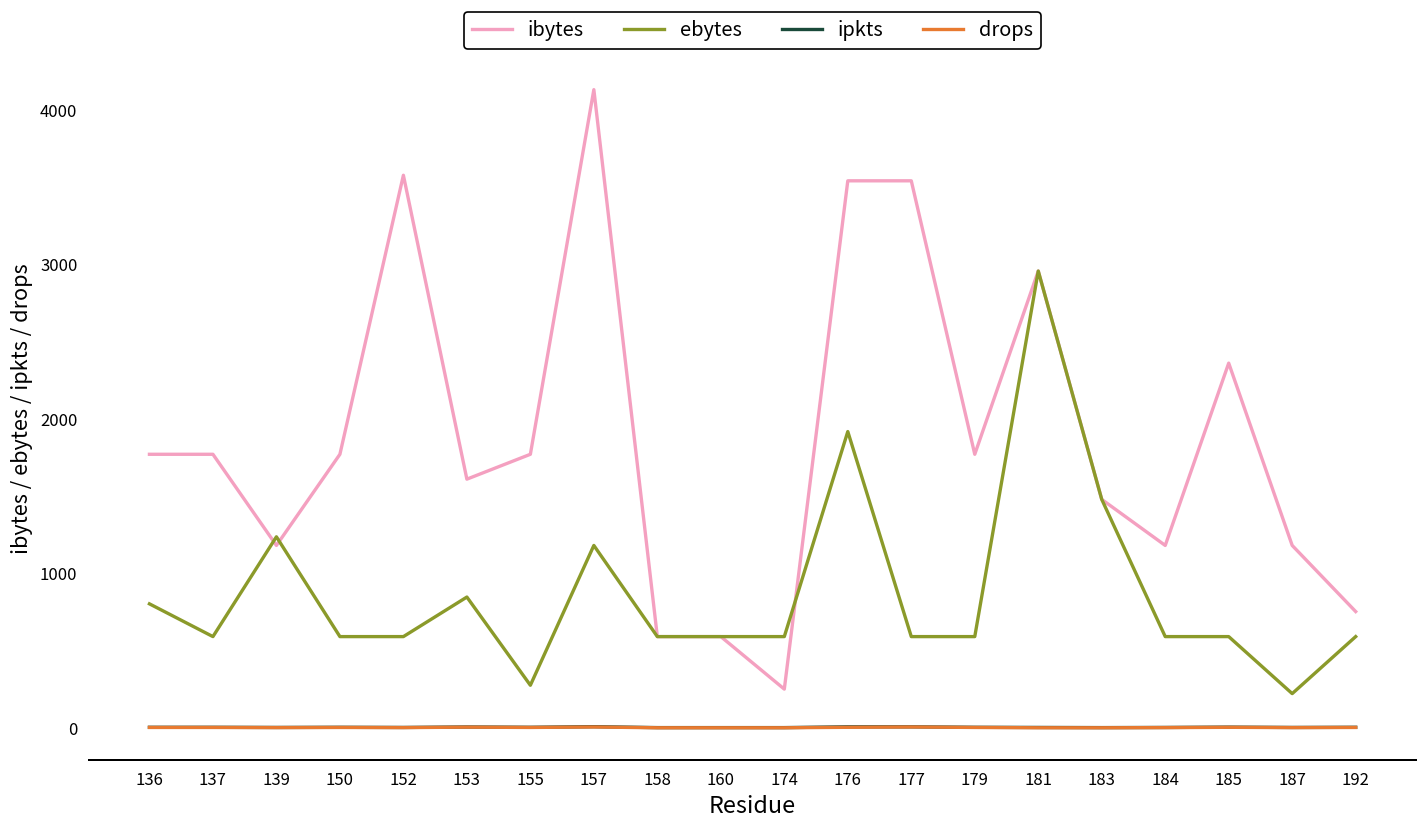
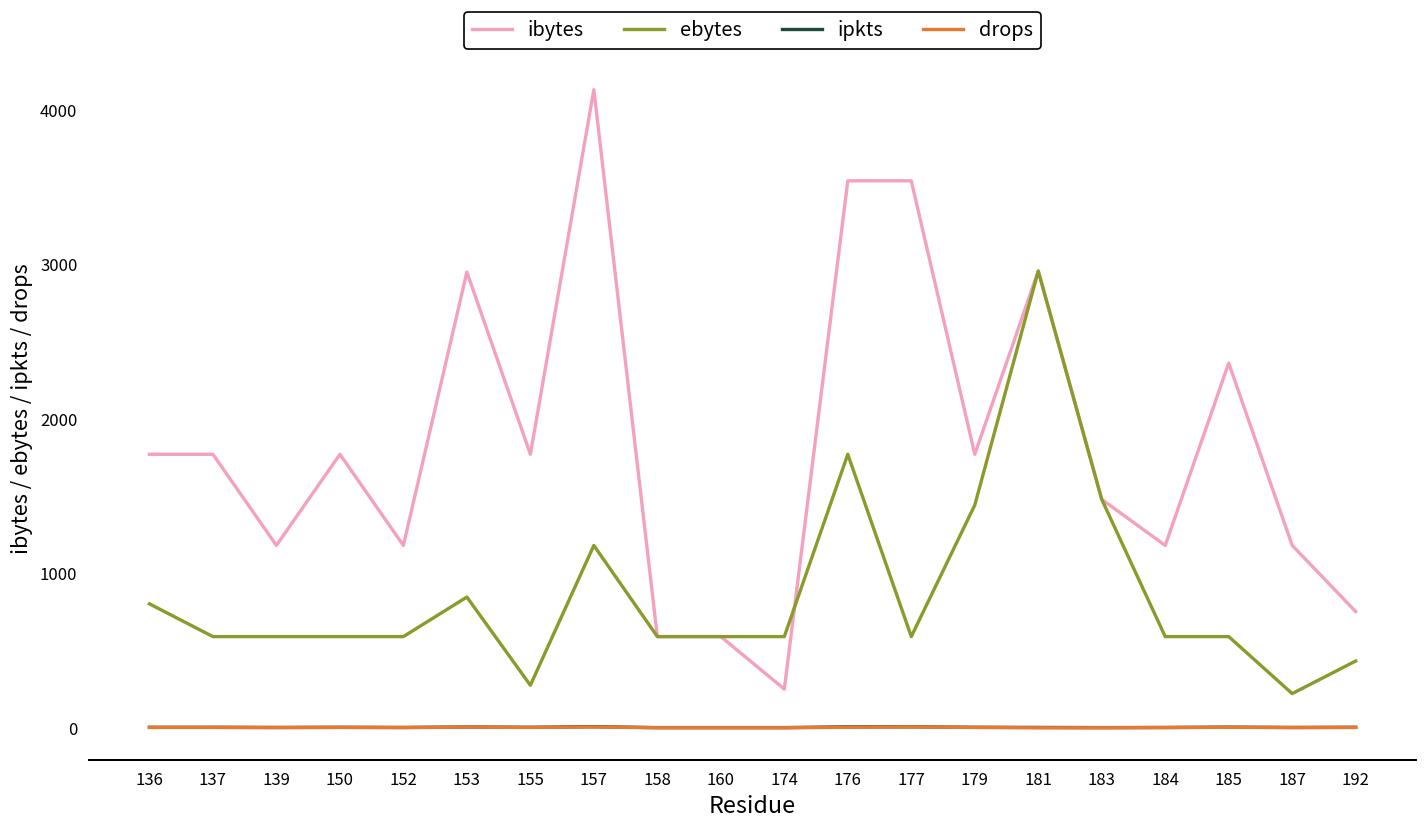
  {
    "ibytes": {
      "136": 1770,
      "137": 1770,
      "139": 1180,
      "150": 1770,
-     "152": 3580,
-     "153": 1610,
+     "152": 1180,
+     "153": 2950,
      "155": 1770,
      "157": 4130,
      "174": 250,
      "176": 3540,
      "177": 3540,
      "179": 1770,
      "184": 1180,
      "185": 2360,
      "187": 1180,
      "192": 750
    },
    "ebytes": {
      "136": 800,
      "137": 590,
-     "139": 1240,
+     "139": 590,
      "150": 590,
      "152": 590,
      "153": 850,
      "155": 280,
      "157": 1180,
      "174": 590,
-     "176": 1920,
+     "176": 1770,
      "177": 590,
-     "179": 590,
+     "179": 1440,
      "184": 590,
      "185": 590,
      "187": 220,
-     "192": 590
+     "192": 430
    }
  }
